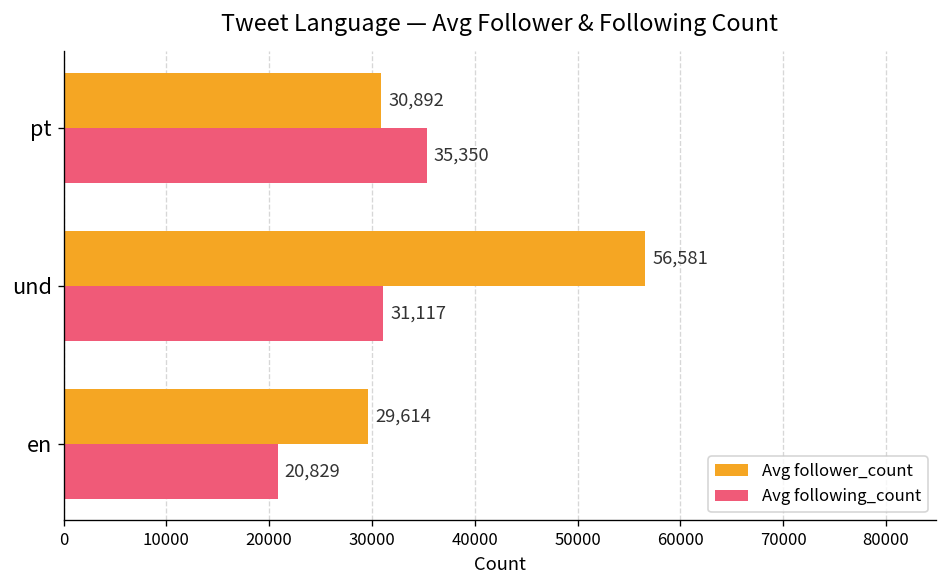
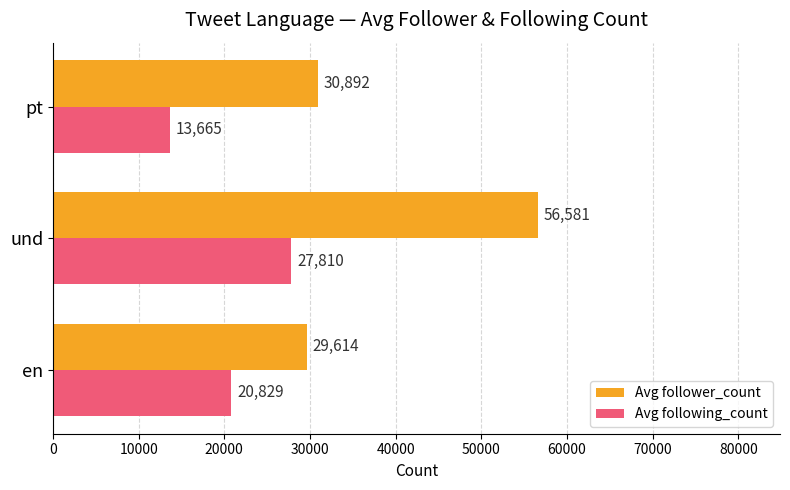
  {
    "Avg follower_count": {
      "pt": "30,892",
      "und": "56,581",
      "en": "29,614"
    },
    "Avg following_count": {
-     "pt": "35,350",
-     "und": "31,117",
+     "pt": "13,665",
+     "und": "27,810",
      "en": "20,829"
    }
  }
